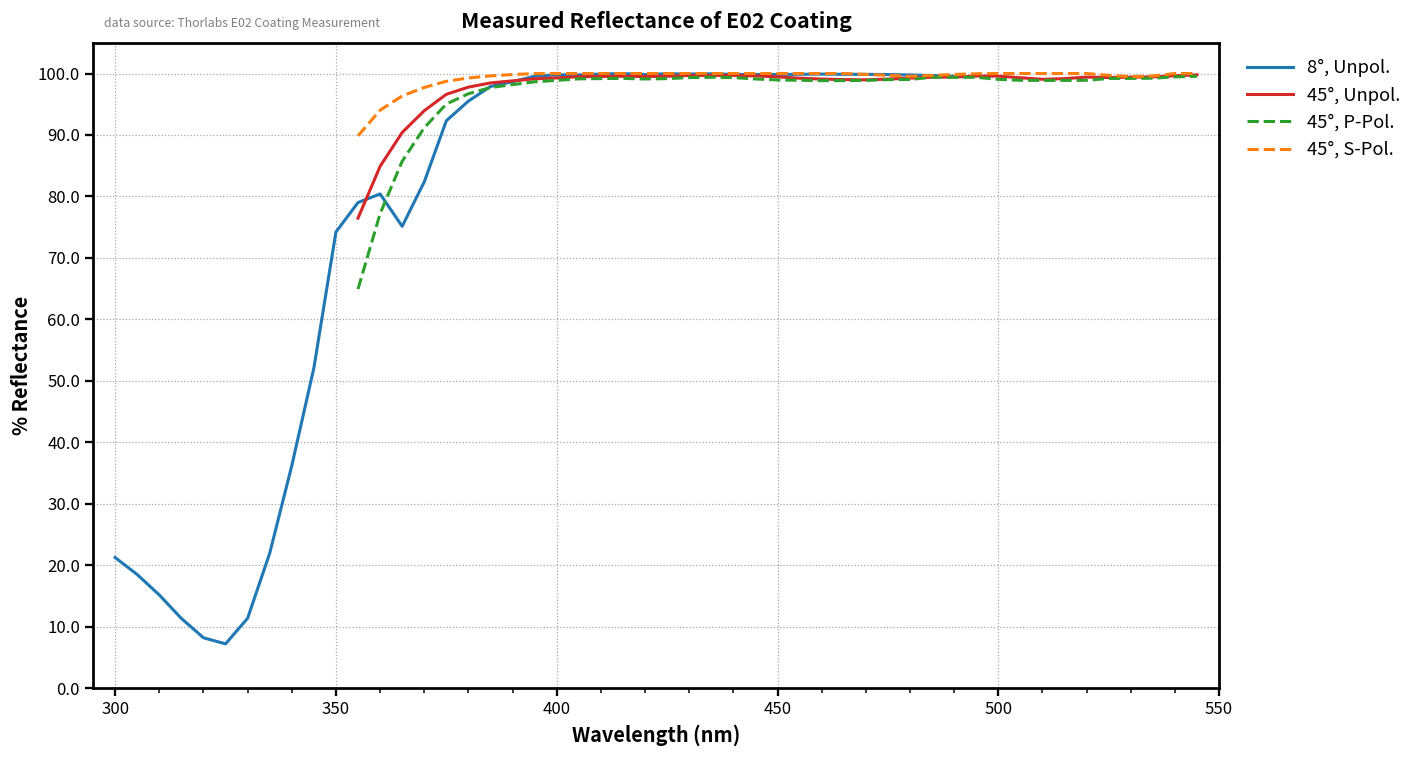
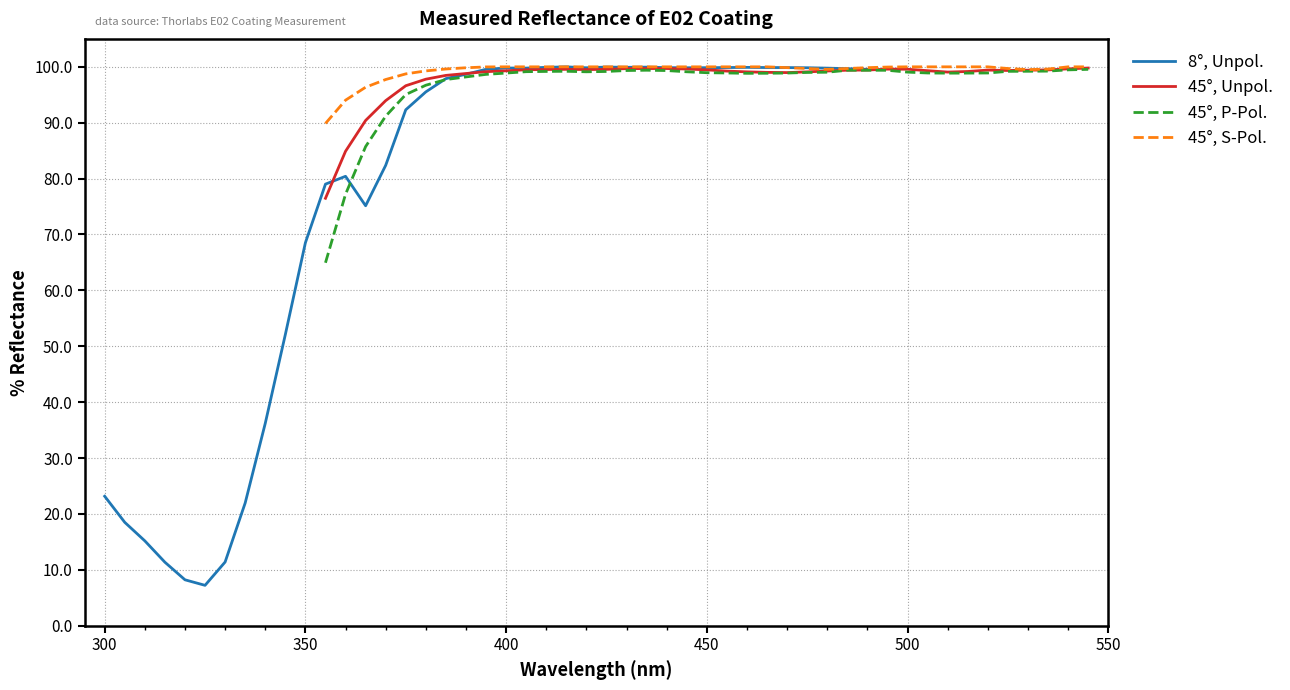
  {
    "8°, Unpol.": {
-     "300": 21,
-     "350": 74
+     "300": 23,
+     "350": 69
    },
    "45°, P-Pol.": {
      "450": 99,
      "500": 99
    }
  }
